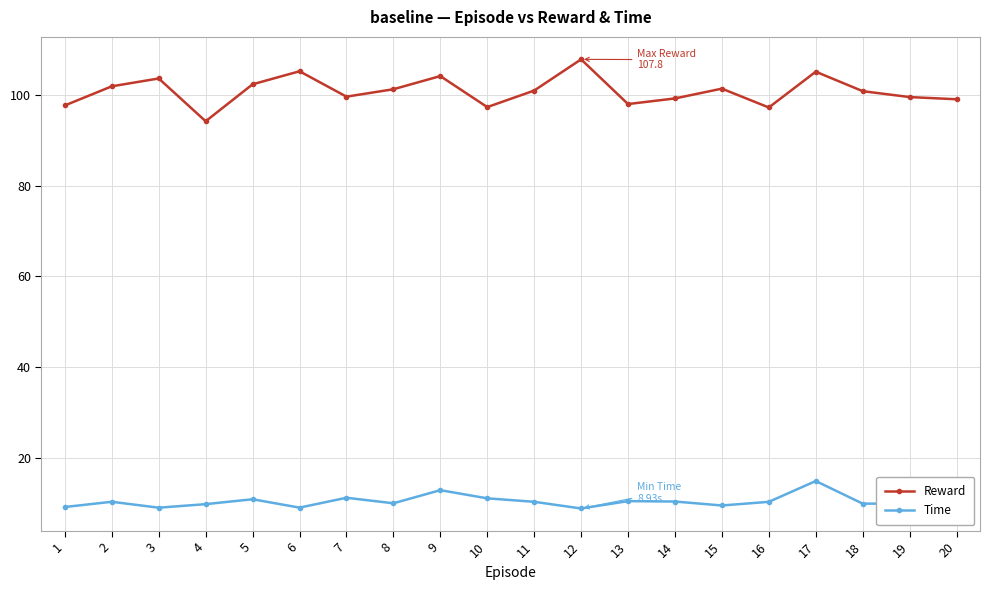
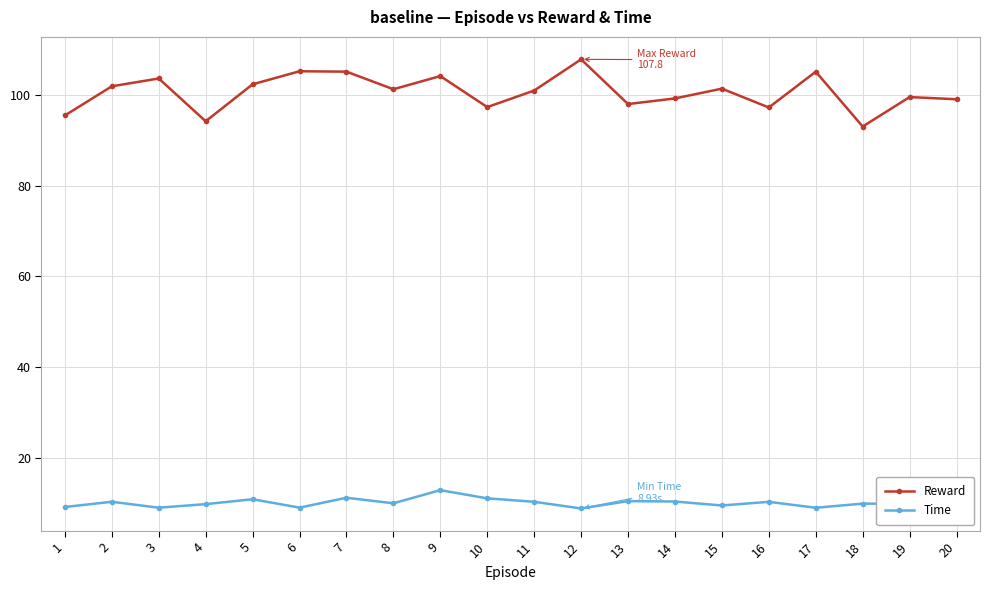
  {
    "Reward": {
-     "1": 98,
+     "1": 95,
      "2": 102,
      "3": 104,
      "4": 94,
      "5": 102,
      "6": 105,
-     "7": 100,
+     "7": 105,
      "8": 101,
      "9": 104,
      "10": 97,
      "11": 101,
      "13": 98,
      "14": 99,
      "15": 101,
      "16": 97,
      "17": 105,
-     "18": 101,
+     "18": 93,
      "19": 99,
      "20": 99
    },
    "Time": {
      "1": 9,
      "2": 10,
      "3": 9,
      "4": 10,
      "5": 11,
      "6": 9,
      "7": 11,
      "8": 10,
      "9": 13,
      "10": 11,
      "11": 10,
      "12": 9,
      "15": 10,
      "16": 10,
-     "17": 15,
+     "17": 9,
      "18": 10
    }
  }
